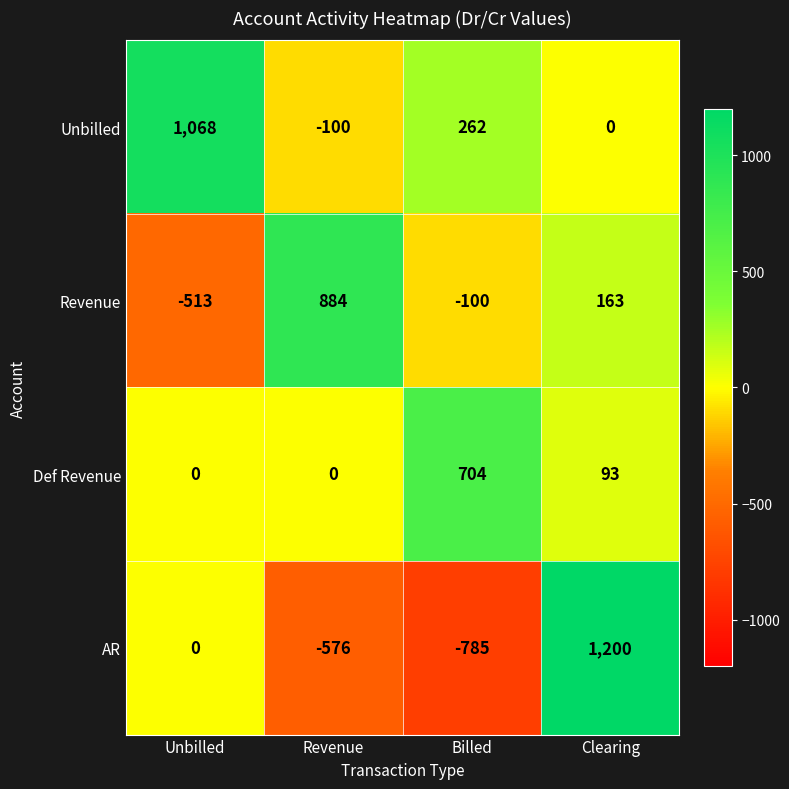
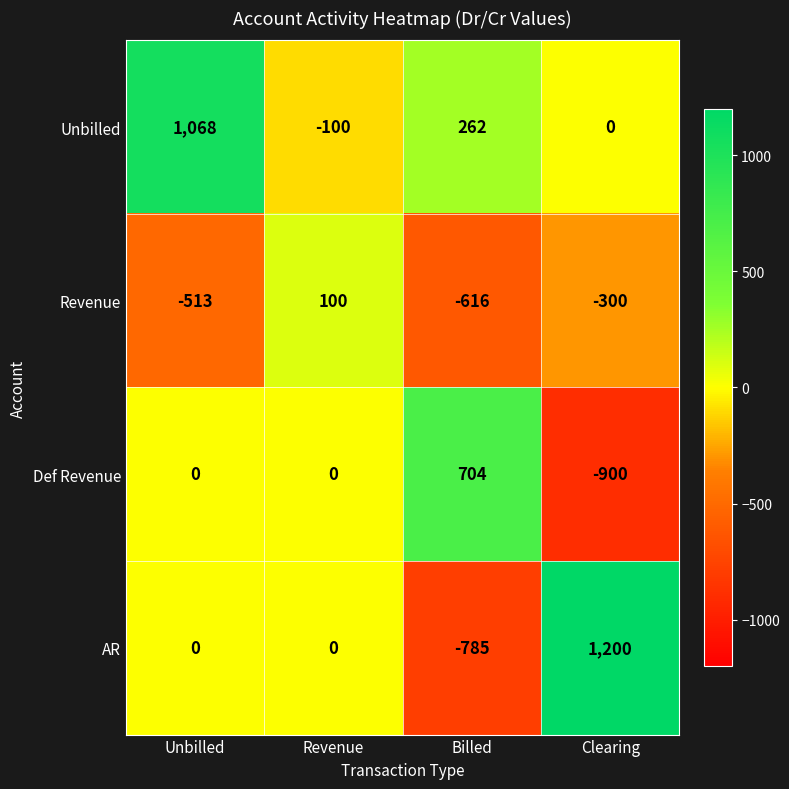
  {
    "Unbilled": {
      "Unbilled": "1,068",
      "Revenue": "-100",
      "Billed": "262",
      "Clearing": "0"
    },
    "Revenue": {
      "Unbilled": "-513",
-     "Revenue": "884",
-     "Billed": "-100",
-     "Clearing": "163"
+     "Revenue": "100",
+     "Billed": "-616",
+     "Clearing": "-300"
    },
    "Def Revenue": {
      "Unbilled": "0",
      "Revenue": "0",
      "Billed": "704",
-     "Clearing": "93"
+     "Clearing": "-900"
    },
    "AR": {
      "Unbilled": "0",
-     "Revenue": "-576",
+     "Revenue": "0",
      "Billed": "-785",
      "Clearing": "1,200"
    }
  }
